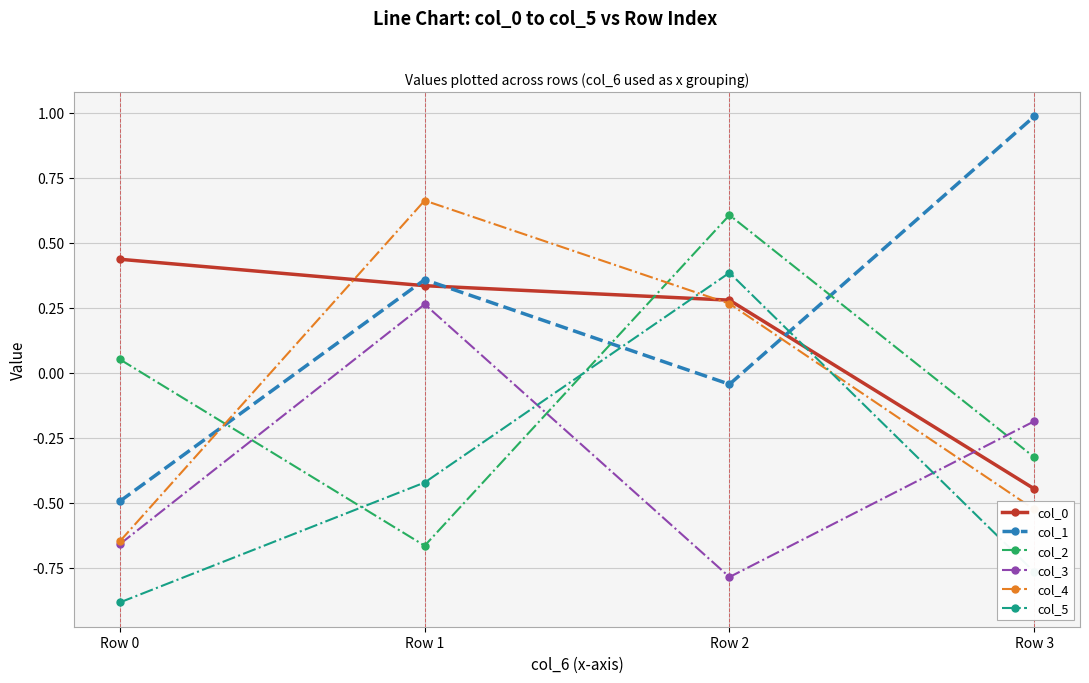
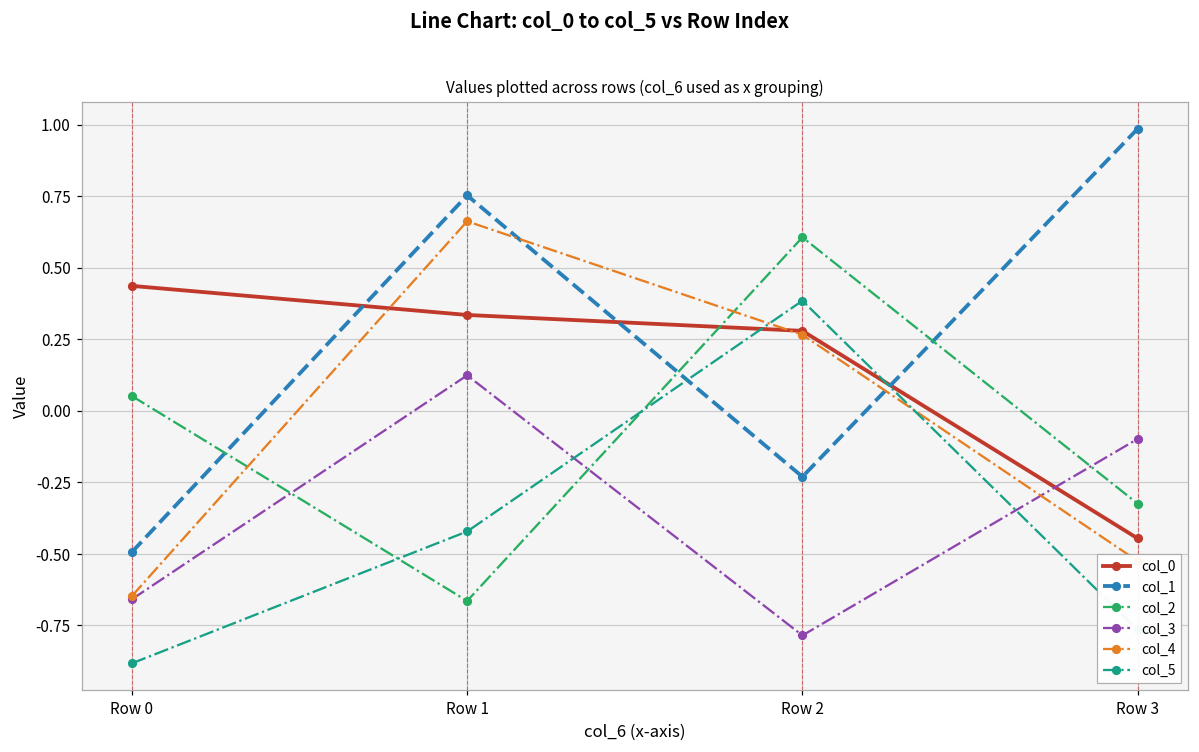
  {
    "col_0": {
      "Row 0": 0.44,
      "Row 1": 0.33,
      "Row 2": 0.28,
      "Row 3": -0.45
    },
    "col_1": {
      "Row 0": -0.49,
-     "Row 1": 0.36,
-     "Row 2": -0.04,
+     "Row 1": 0.75,
+     "Row 2": -0.23,
      "Row 3": 0.99
    },
    "col_3": {
      "Row 0": -0.66,
-     "Row 1": 0.26,
+     "Row 1": 0.12,
      "Row 2": -0.79,
-     "Row 3": -0.19
+     "Row 3": -0.10
    },
    "col_4": {
      "Row 0": -0.65,
      "Row 1": 0.66,
      "Row 2": 0.26
    }
  }
